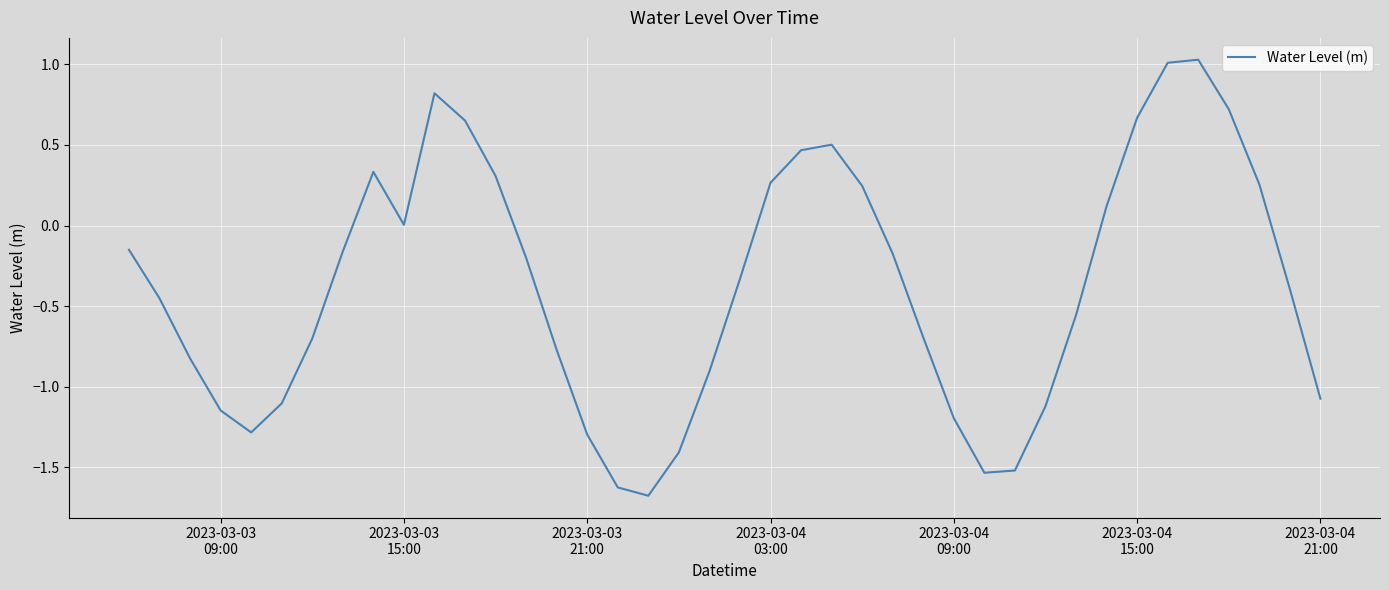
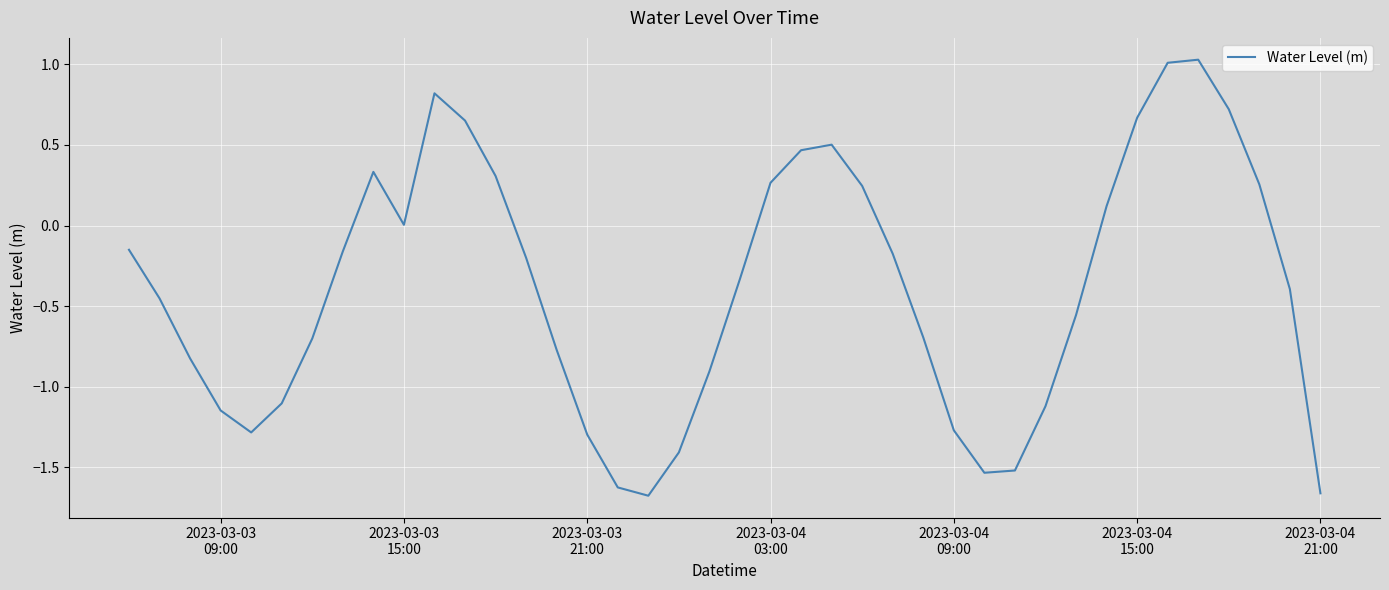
  {
    "2023-03-03 09:00": -1.15,
    "2023-03-03 15:00": 0.00,
    "2023-03-03 21:00": -1.30,
    "2023-03-04 03:00": 0.27,
-   "2023-03-04 09:00": -1.20,
+   "2023-03-04 09:00": -1.27,
    "2023-03-04 15:00": 0.67,
-   "2023-03-04 21:00": -1.07
+   "2023-03-04 21:00": -1.66
  }
